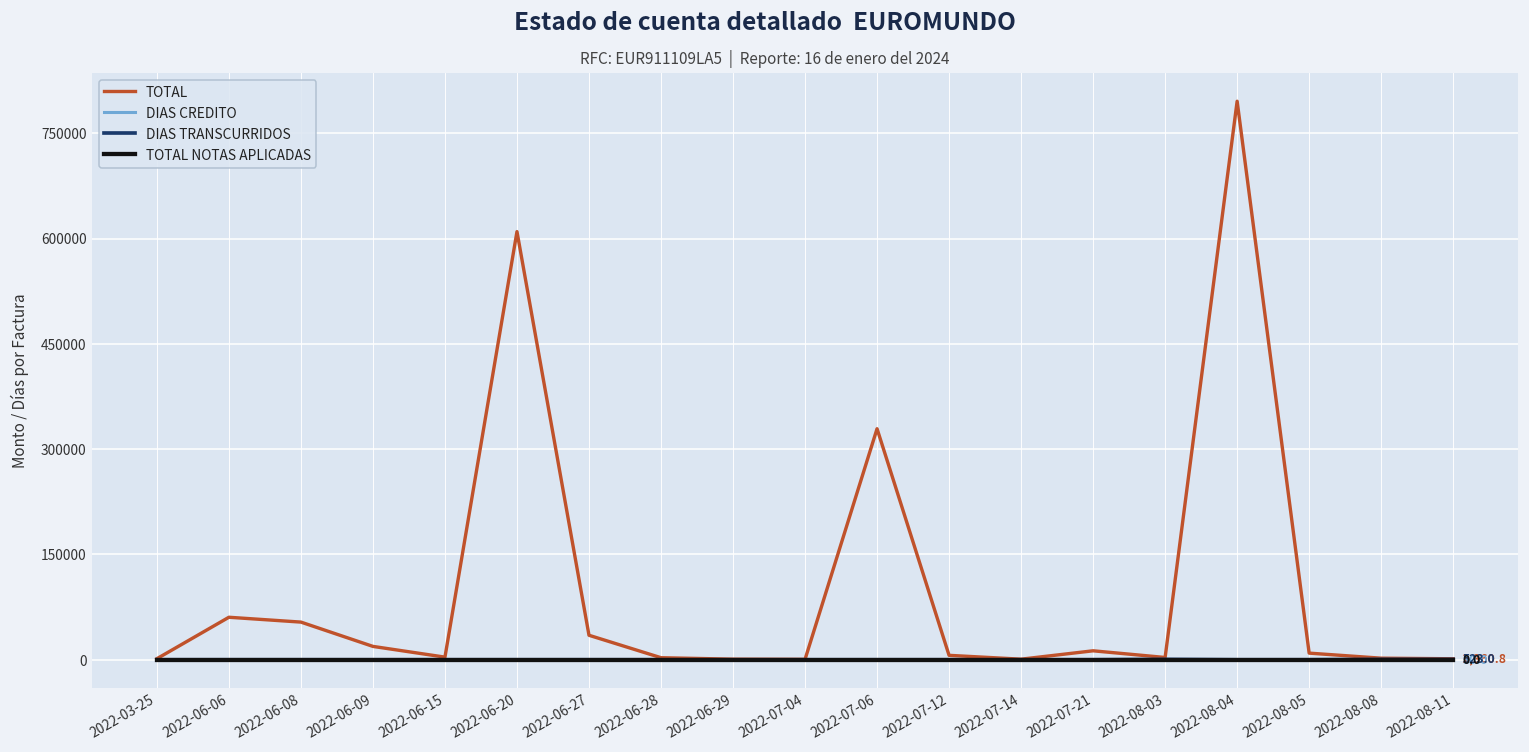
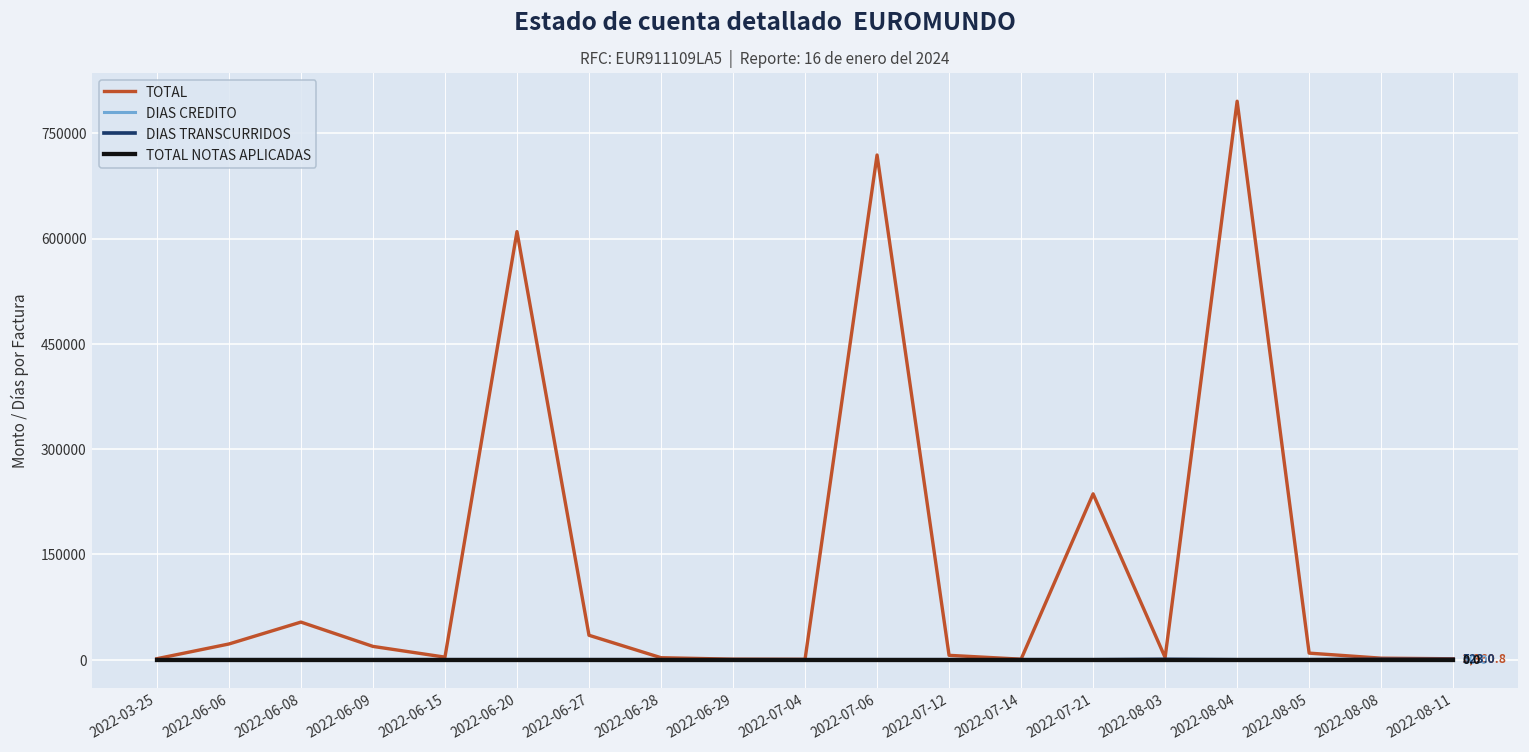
  {
    "TOTAL": {
-     "2022-06-06": 60000,
+     "2022-06-06": 20000,
      "2022-06-08": 50000,
      "2022-06-09": 20000,
      "2022-06-20": 610000,
      "2022-06-27": 30000,
-     "2022-07-06": 330000,
+     "2022-07-06": 720000,
      "2022-07-12": 10000,
-     "2022-07-21": 10000,
+     "2022-07-21": 240000,
      "2022-08-04": 800000,
      "2022-08-05": 10000
    },
    "TOTAL NOTAS APLICADAS": {
      "2022-06-06": 0,
      "2022-06-08": 0,
      "2022-06-09": 0,
      "2022-06-20": 0,
      "2022-06-27": 0,
      "2022-07-06": 0,
      "2022-07-12": 0,
      "2022-07-21": 0,
      "2022-08-04": 0,
      "2022-08-05": 0
    }
  }
